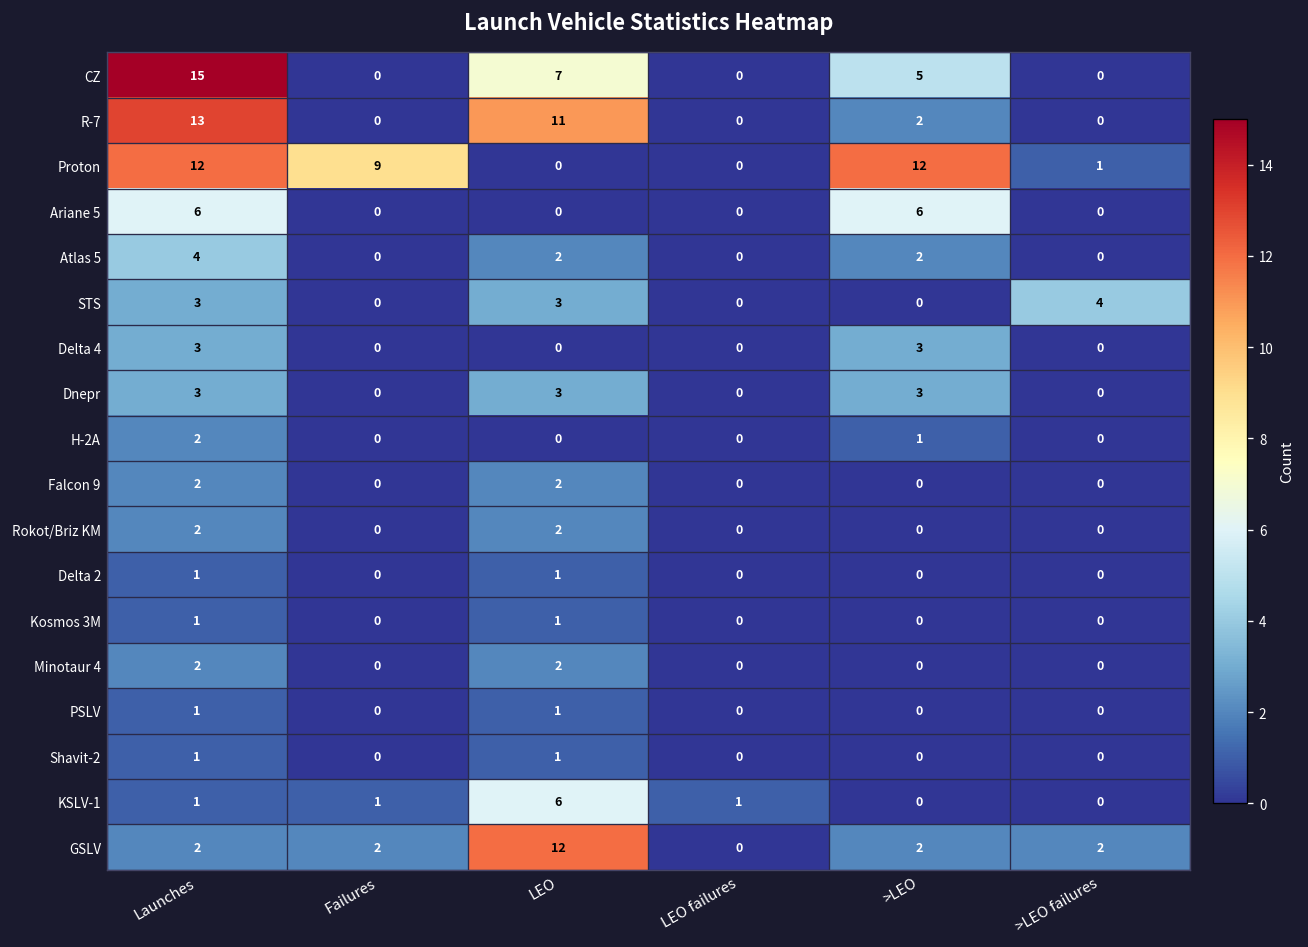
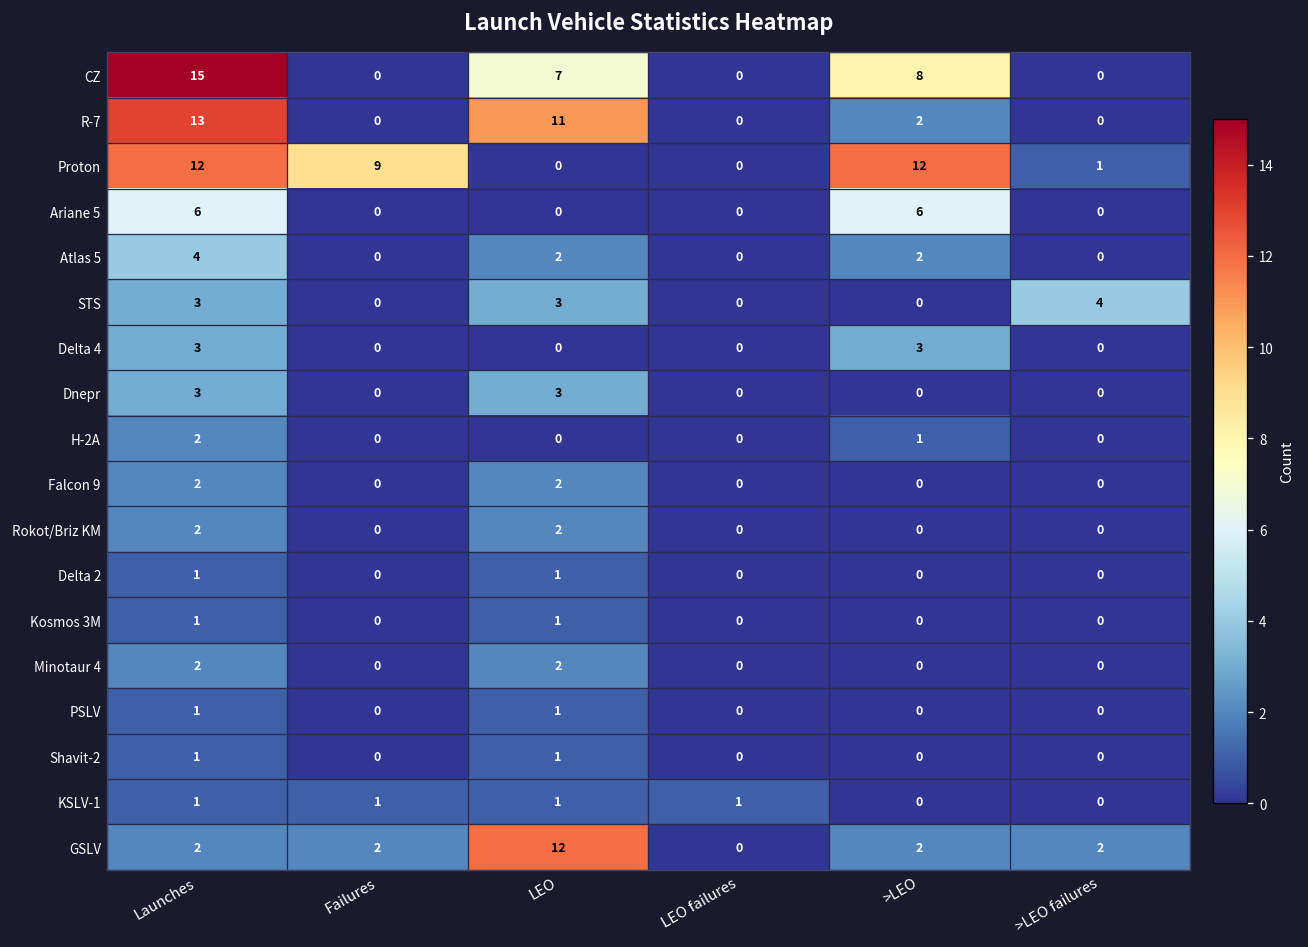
  {
    "CZ": {
      "Launches": 15,
      "Failures": 0,
      "LEO": 7,
      "LEO failures": 0,
-     ">LEO": 5,
+     ">LEO": 8,
      ">LEO failures": 0
    },
    "R-7": {
      "Launches": 13,
      "Failures": 0,
      "LEO": 11,
      "LEO failures": 0,
      ">LEO": 2,
      ">LEO failures": 0
    },
    "Proton": {
      "Launches": 12,
      "Failures": 9,
      "LEO": 0,
      "LEO failures": 0,
      ">LEO": 12,
      ">LEO failures": 1
    },
    "Ariane 5": {
      "Launches": 6,
      "Failures": 0,
      "LEO": 0,
      "LEO failures": 0,
      ">LEO": 6,
      ">LEO failures": 0
    },
    "Atlas 5": {
      "Launches": 4,
      "Failures": 0,
      "LEO": 2,
      "LEO failures": 0,
      ">LEO": 2,
      ">LEO failures": 0
    },
    "STS": {
      "Launches": 3,
      "Failures": 0,
      "LEO": 3,
      "LEO failures": 0,
      ">LEO": 0,
      ">LEO failures": 4
    },
    "Delta 4": {
      "Launches": 3,
      "Failures": 0,
      "LEO": 0,
      "LEO failures": 0,
      ">LEO": 3,
      ">LEO failures": 0
    },
    "Dnepr": {
      "Launches": 3,
      "Failures": 0,
      "LEO": 3,
      "LEO failures": 0,
-     ">LEO": 3,
+     ">LEO": 0,
      ">LEO failures": 0
    },
    "H-2A": {
      "Launches": 2,
      "Failures": 0,
      "LEO": 0,
      "LEO failures": 0,
      ">LEO": 1,
      ">LEO failures": 0
    },
    "Falcon 9": {
      "Launches": 2,
      "Failures": 0,
      "LEO": 2,
      "LEO failures": 0,
      ">LEO": 0,
      ">LEO failures": 0
    },
    "Rokot/Briz KM": {
      "Launches": 2,
      "Failures": 0,
      "LEO": 2,
      "LEO failures": 0,
      ">LEO": 0,
      ">LEO failures": 0
    },
    "Delta 2": {
      "Launches": 1,
      "Failures": 0,
      "LEO": 1,
      "LEO failures": 0,
      ">LEO": 0,
      ">LEO failures": 0
    },
    "Kosmos 3M": {
      "Launches": 1,
      "Failures": 0,
      "LEO": 1,
      "LEO failures": 0,
      ">LEO": 0,
      ">LEO failures": 0
    },
    "Minotaur 4": {
      "Launches": 2,
      "Failures": 0,
      "LEO": 2,
      "LEO failures": 0,
      ">LEO": 0,
      ">LEO failures": 0
    },
    "PSLV": {
      "Launches": 1,
      "Failures": 0,
      "LEO": 1,
      "LEO failures": 0,
      ">LEO": 0,
      ">LEO failures": 0
    },
    "Shavit-2": {
      "Launches": 1,
      "Failures": 0,
      "LEO": 1,
      "LEO failures": 0,
      ">LEO": 0,
      ">LEO failures": 0
    },
    "KSLV-1": {
      "Launches": 1,
      "Failures": 1,
-     "LEO": 6,
+     "LEO": 1,
      "LEO failures": 1,
      ">LEO": 0,
      ">LEO failures": 0
    },
    "GSLV": {
      "Launches": 2,
      "Failures": 2,
      "LEO": 12,
      "LEO failures": 0,
      ">LEO": 2,
      ">LEO failures": 2
    }
  }
